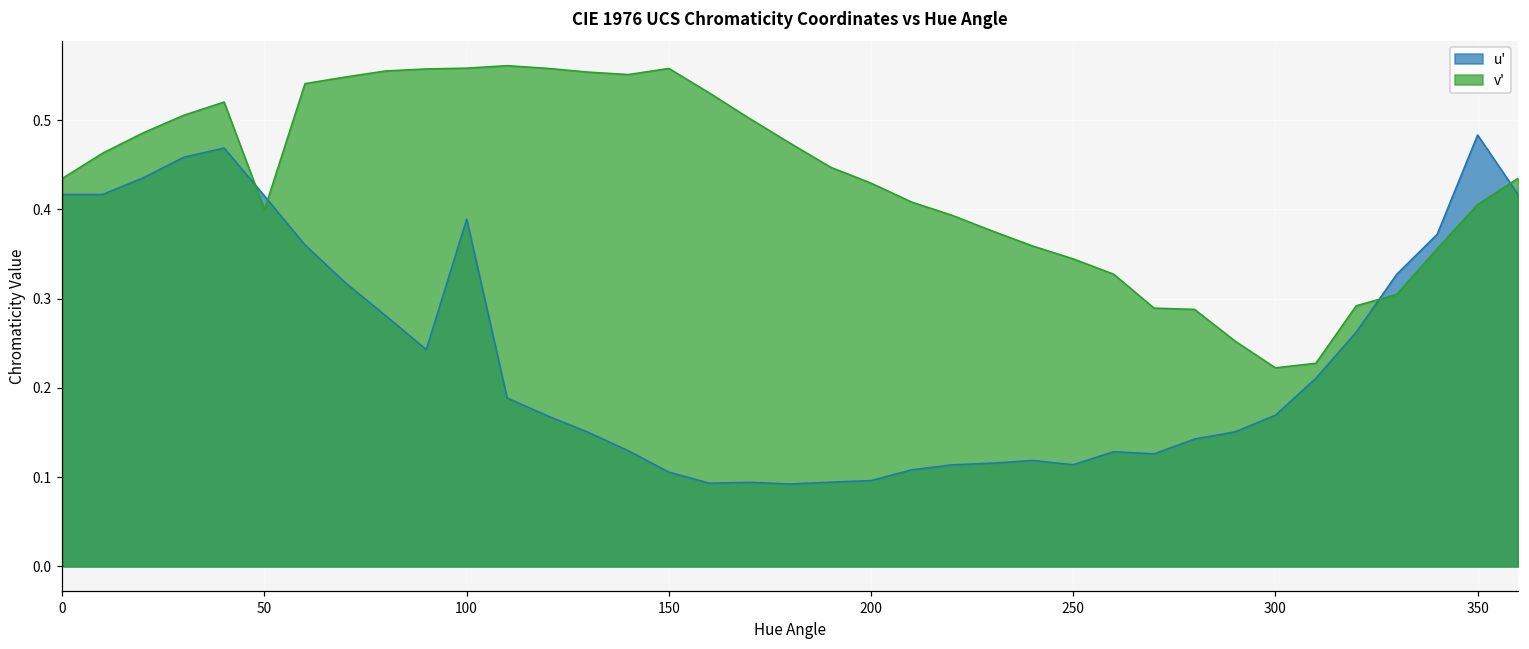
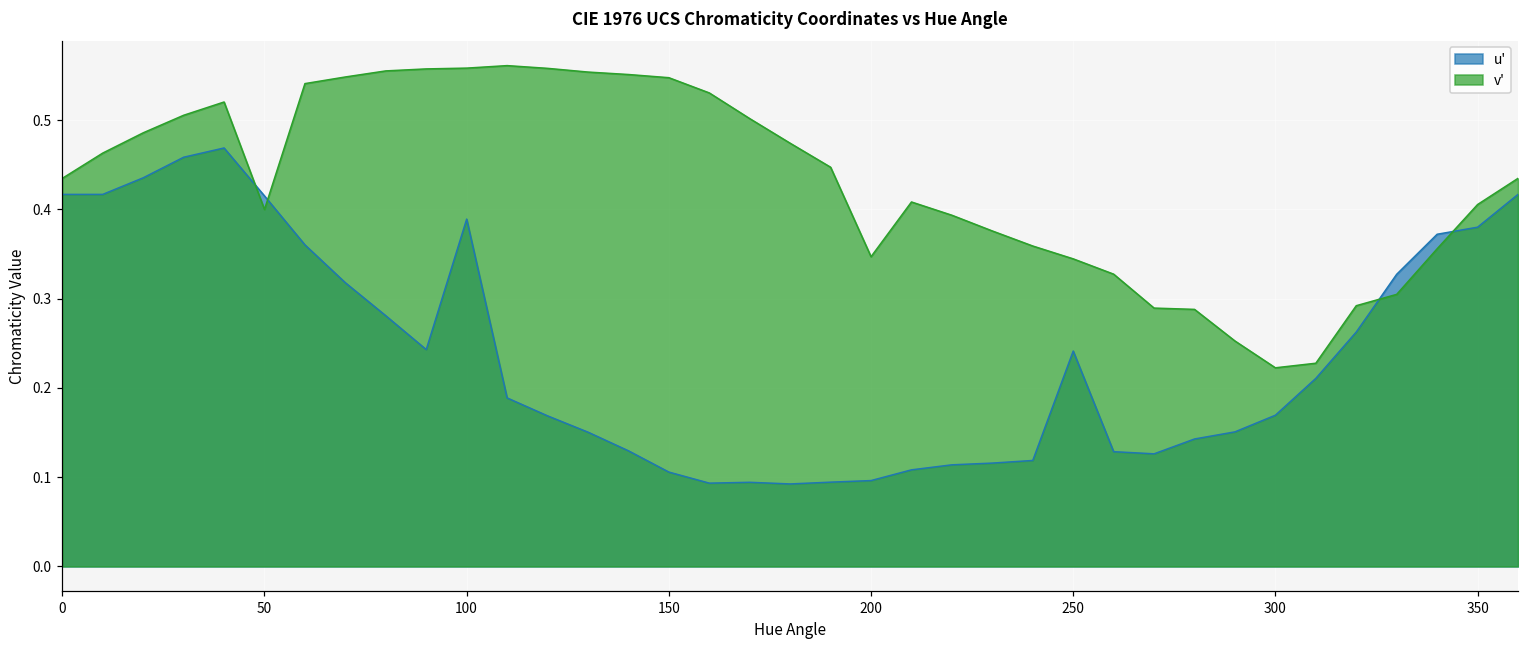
  {
    "u'": {
      "0": 0.42,
      "50": 0.41,
      "100": 0.39,
      "150": 0.11,
      "200": 0.10,
-     "250": 0.11,
+     "250": 0.24,
      "300": 0.17,
-     "350": 0.48
+     "350": 0.38
    },
    "v'": {
      "0": 0.43,
      "50": 0.40,
      "100": 0.56,
-     "150": 0.56,
-     "200": 0.43,
+     "150": 0.55,
+     "200": 0.35,
      "250": 0.34,
      "300": 0.22,
      "350": 0.41
    }
  }
